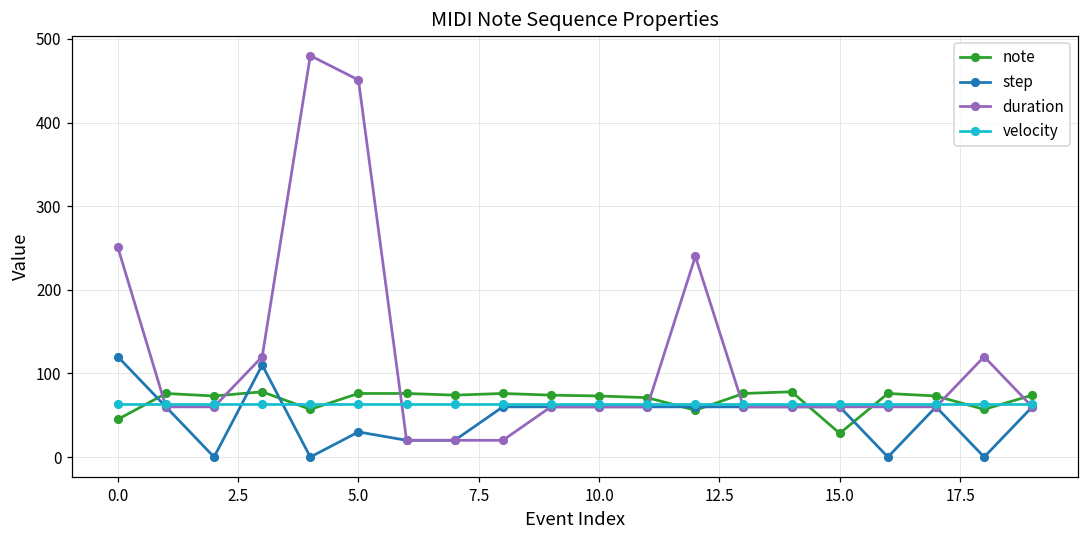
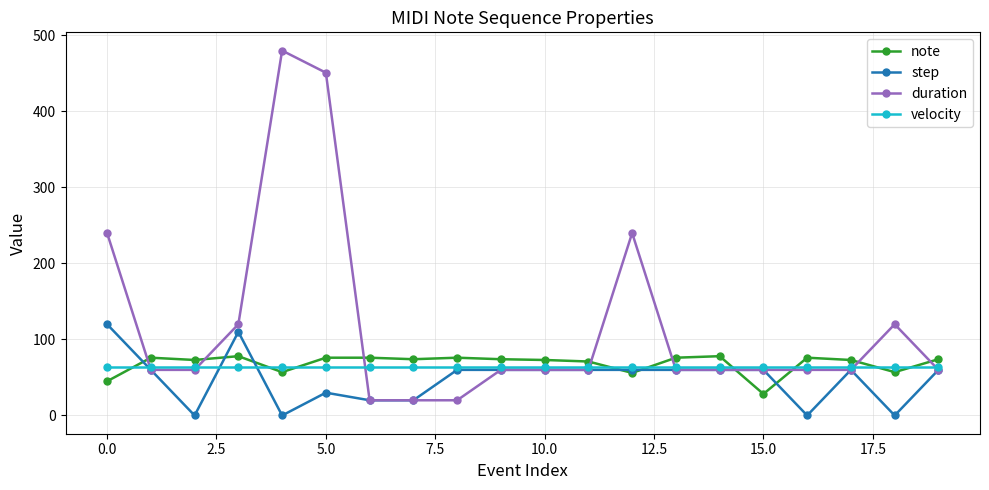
  {
    "note": {
      "0.0": 50,
      "5.0": 80,
      "10.0": 70,
      "15.0": 30
    },
    "step": {
      "0.0": 120,
      "5.0": 30
    },
    "duration": {
-     "0.0": 250,
+     "0.0": 240,
      "5.0": 450
    },
    "velocity": {
      "0.0": 60,
      "5.0": 60,
      "10.0": 60,
      "15.0": 60
    }
  }
